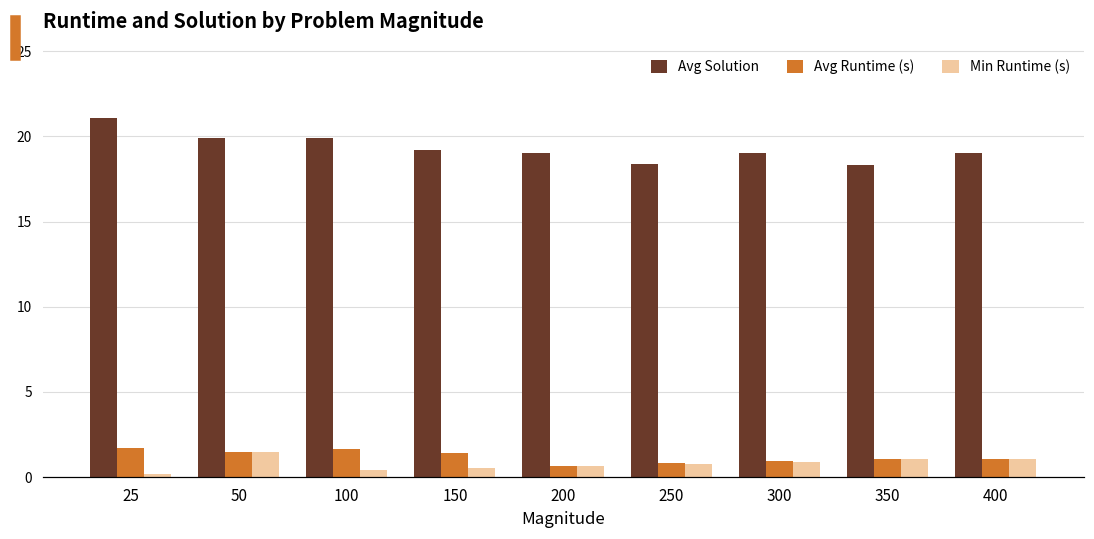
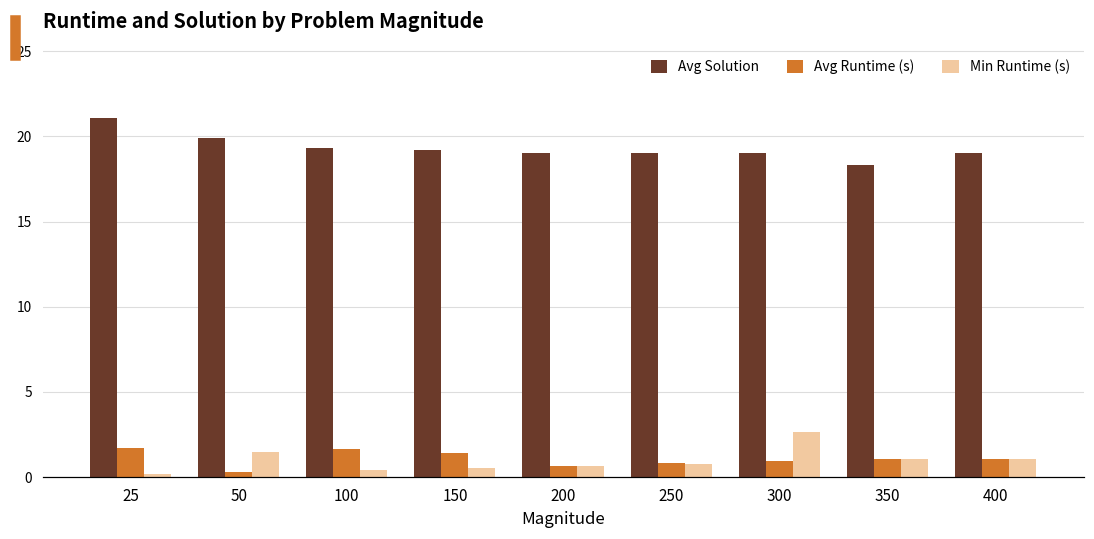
  {
    "Avg Solution": {
      "25": 21.1,
      "50": 19.9,
-     "100": 19.9,
+     "100": 19.3,
      "150": 19.2,
      "200": 19.0,
-     "250": 18.4,
+     "250": 19.0,
      "300": 19.0,
      "350": 18.3,
      "400": 19.0
    },
    "Avg Runtime (s)": {
      "25": 1.7,
-     "50": 1.5,
+     "50": 0.3,
      "100": 1.7,
      "150": 1.4,
      "200": 0.7,
      "250": 0.8,
      "300": 0.9,
      "350": 1.1,
      "400": 1.1
    },
    "Min Runtime (s)": {
      "25": 0.2,
      "50": 1.4,
      "100": 0.4,
      "150": 0.5,
      "200": 0.7,
      "250": 0.8,
-     "300": 0.9,
+     "300": 2.6,
      "350": 1.1,
      "400": 1.1
    }
  }
